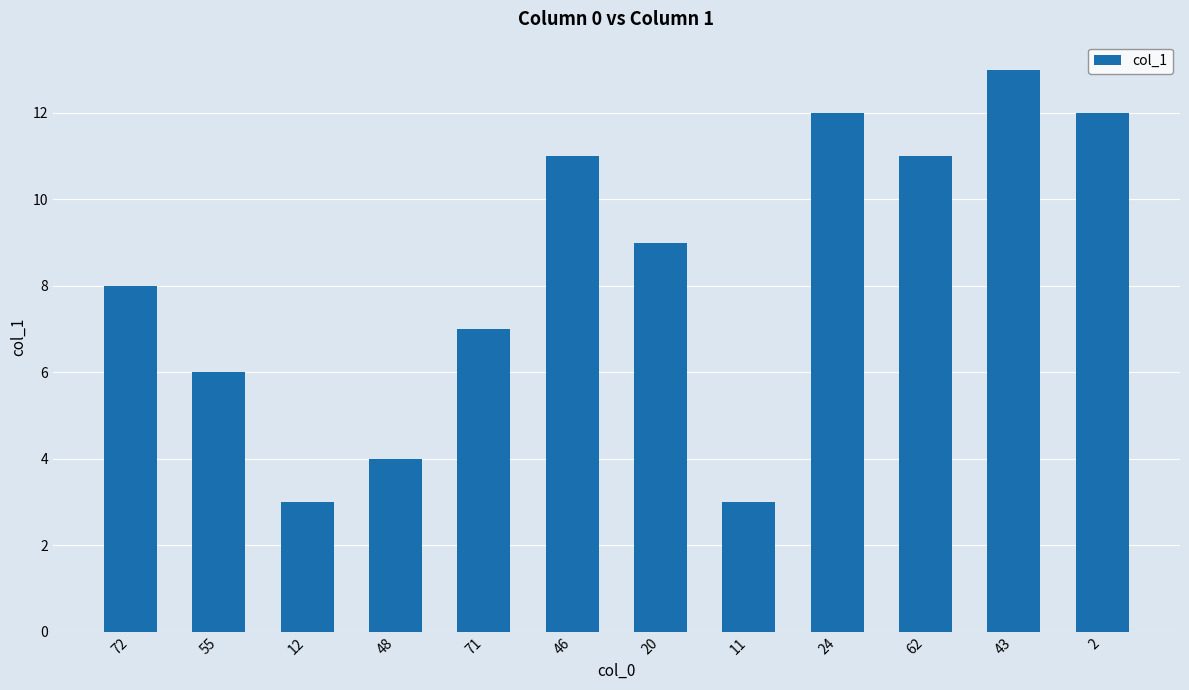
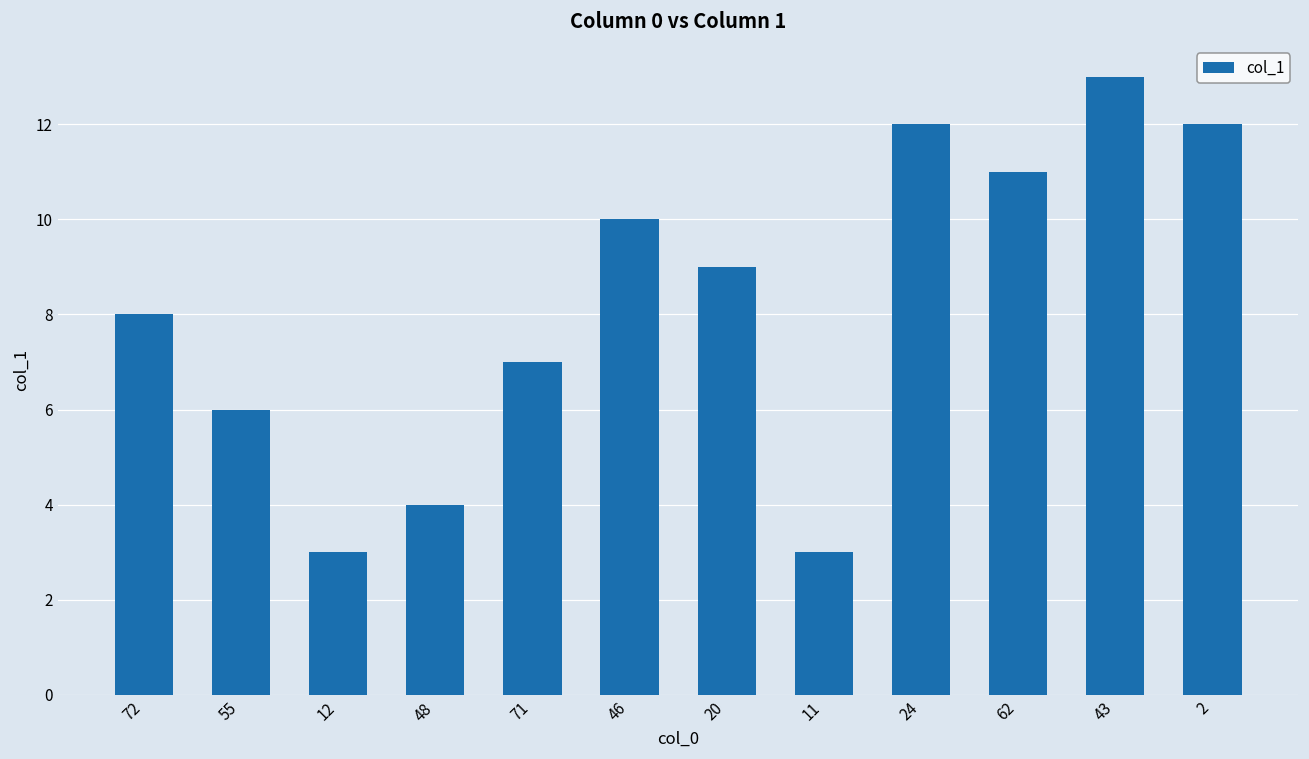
  {
    "72": 8,
    "55": 6,
    "12": 3,
    "48": 4,
    "71": 7,
-   "46": 11,
+   "46": 10,
    "20": 9,
    "11": 3,
    "24": 12,
    "62": 11,
    "43": 13,
    "2": 12
  }
